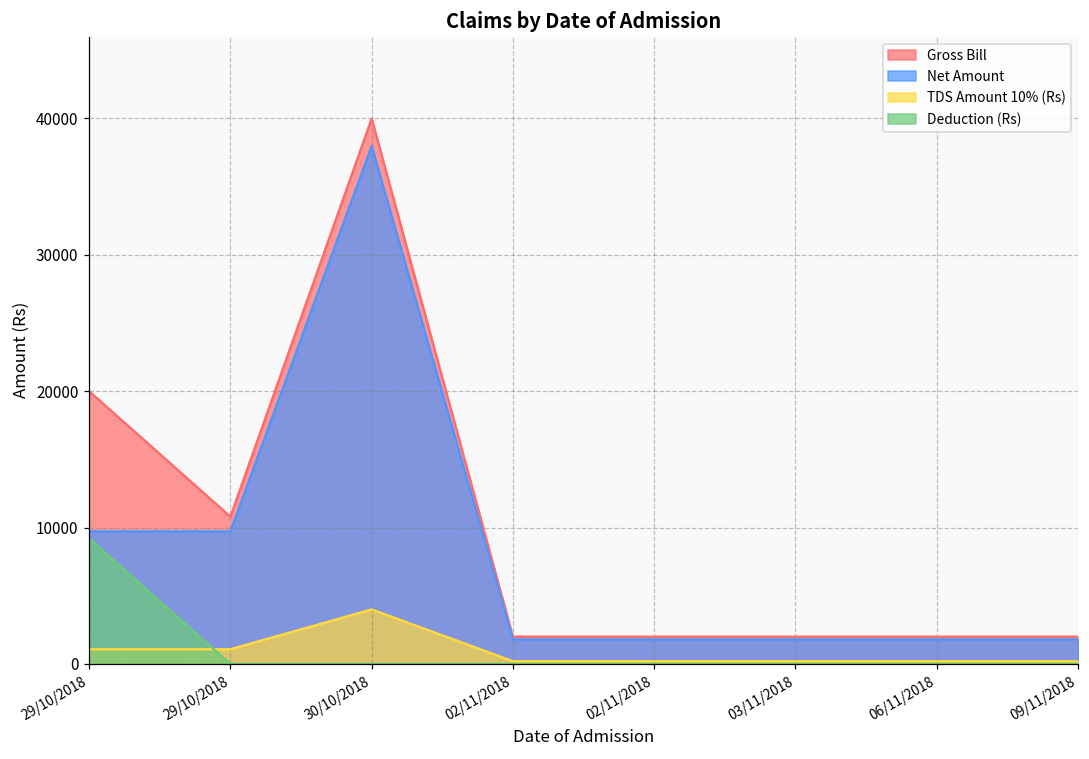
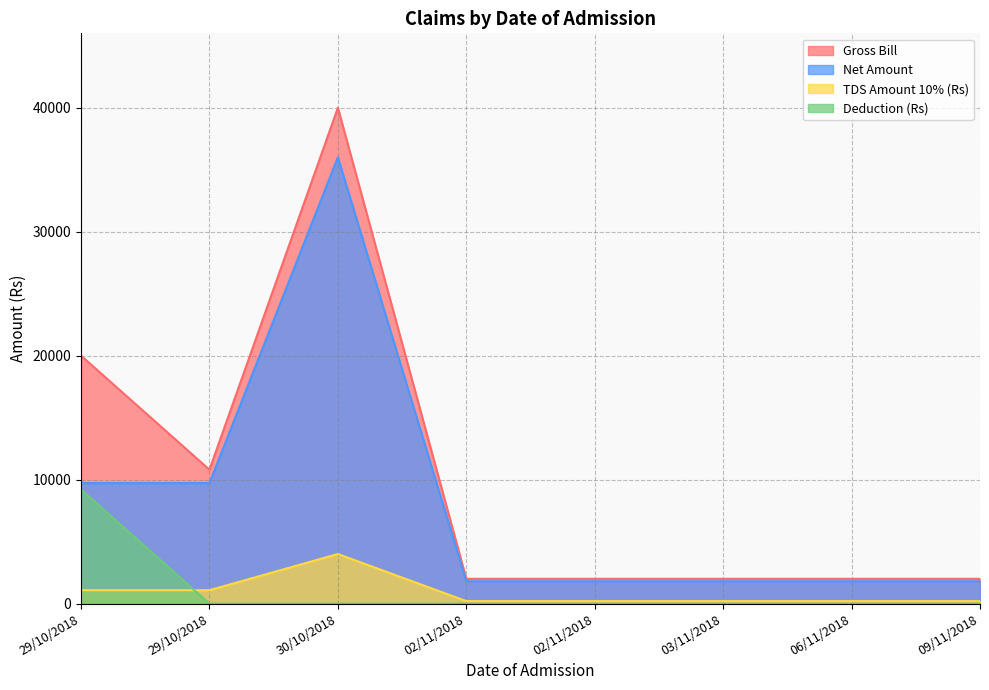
  {
    "Gross Bill": {
      "30/10/2018": 40000
    },
    "Net Amount": {
-     "30/10/2018": 38000
+     "30/10/2018": 36000
    },
    "TDS Amount 10% (Rs)": {
      "30/10/2018": 4000
    },
    "Deduction (Rs)": {
      "30/10/2018": 0
    }
  }
